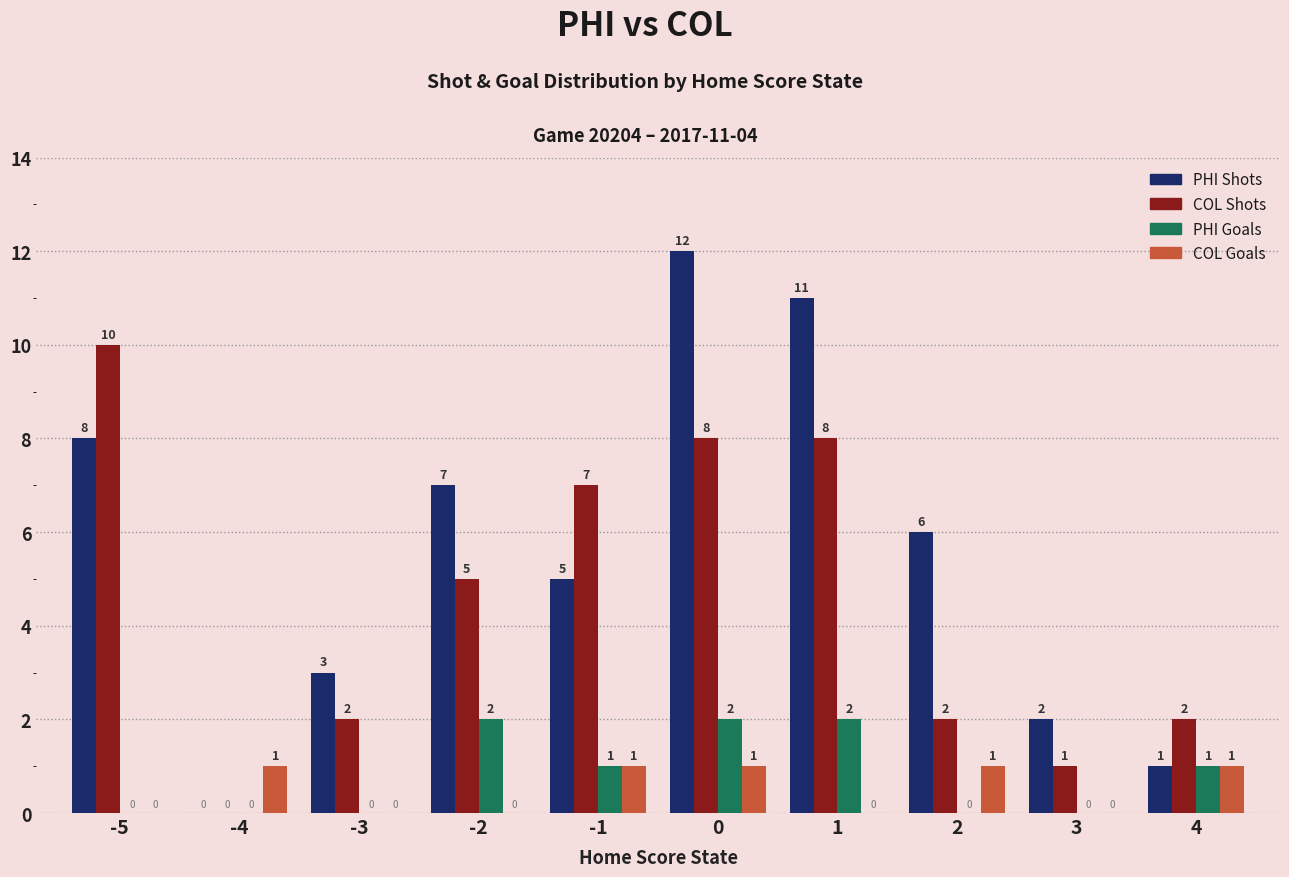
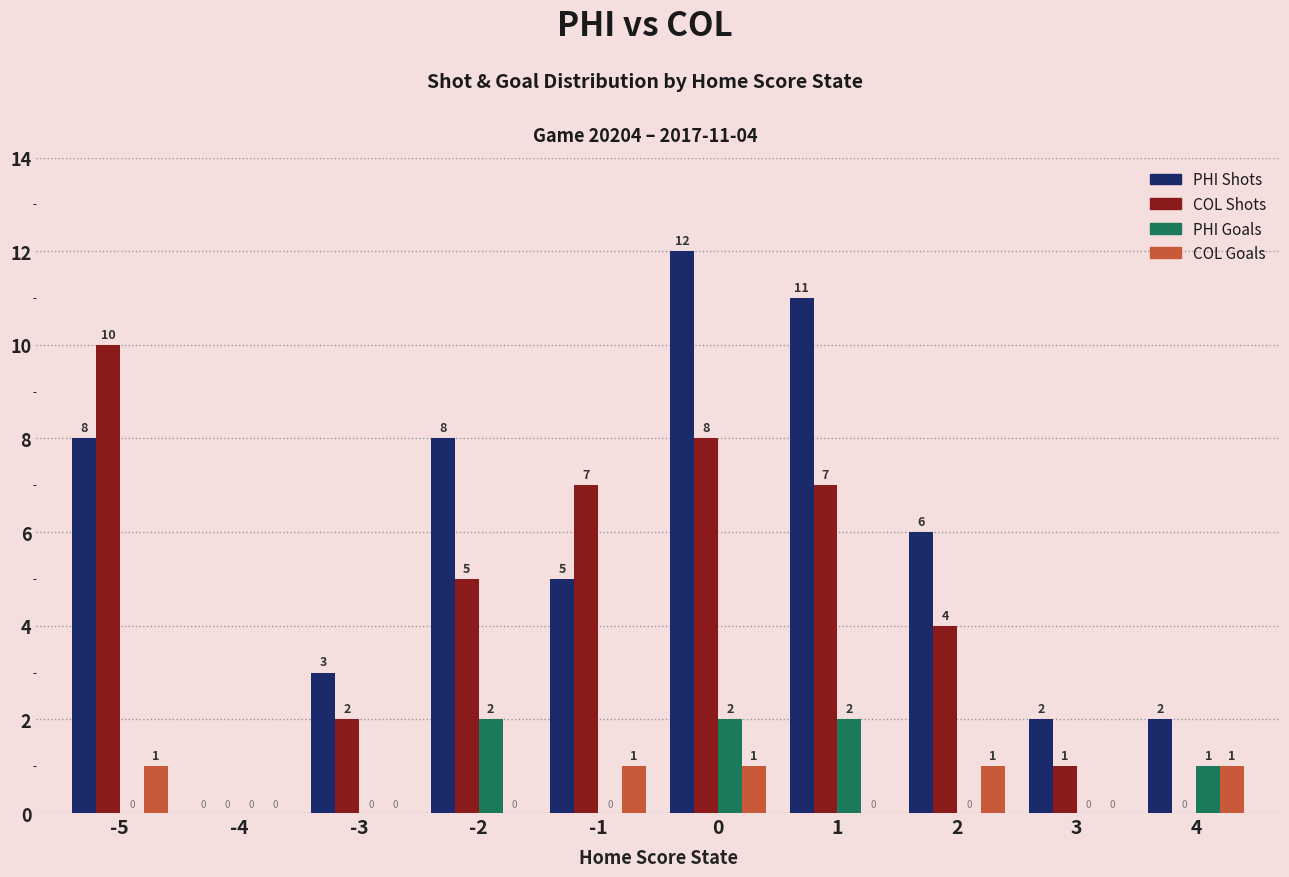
  {
    "PHI Shots": {
      "-5": 8,
      "-4": 0,
      "-3": 3,
-     "-2": 7,
+     "-2": 8,
      "-1": 5,
      "0": 12,
      "1": 11,
      "2": 6,
      "3": 2,
-     "4": 1
+     "4": 2
    },
    "COL Shots": {
      "-5": 10,
      "-4": 0,
      "-3": 2,
      "-2": 5,
      "-1": 7,
      "0": 8,
-     "1": 8,
-     "2": 2,
+     "1": 7,
+     "2": 4,
      "3": 1,
-     "4": 2
+     "4": 0
    },
    "PHI Goals": {
      "-5": 0,
      "-4": 0,
      "-3": 0,
      "-2": 2,
-     "-1": 1,
+     "-1": 0,
      "0": 2,
      "1": 2,
      "2": 0,
      "3": 0,
      "4": 1
    },
    "COL Goals": {
-     "-5": 0,
-     "-4": 1,
+     "-5": 1,
+     "-4": 0,
      "-3": 0,
      "-2": 0,
      "-1": 1,
      "0": 1,
      "1": 0,
      "2": 1,
      "3": 0,
      "4": 1
    }
  }
